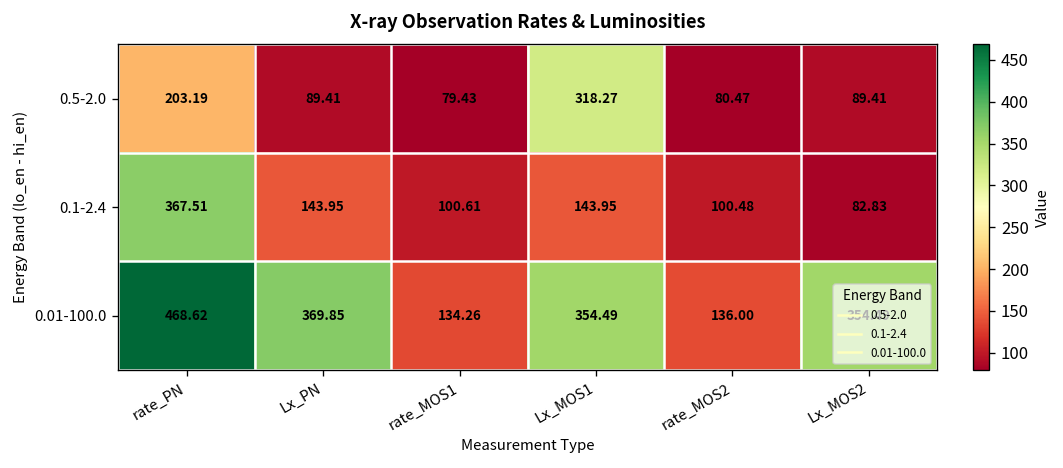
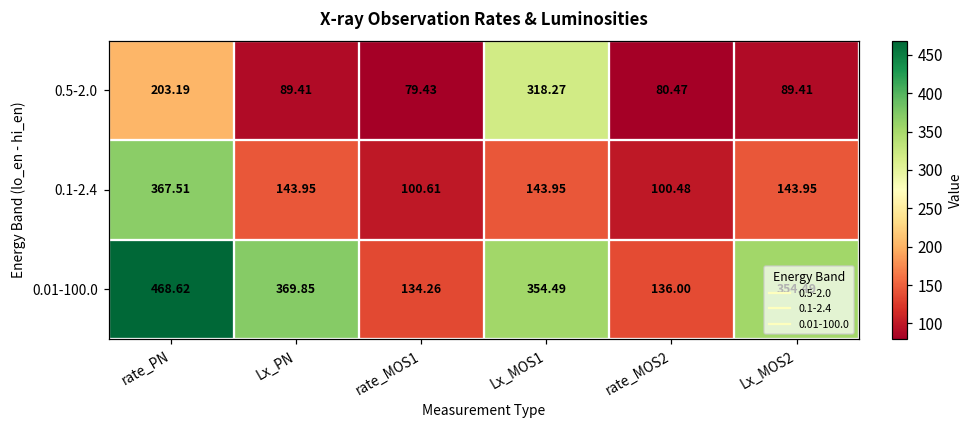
  {
    "0.5-2.0": {
      "rate_PN": 203.19,
      "Lx_PN": 89.41,
      "rate_MOS1": 79.43,
      "Lx_MOS1": 318.27,
      "rate_MOS2": 80.47,
      "Lx_MOS2": 89.41
    },
    "0.1-2.4": {
      "rate_PN": 367.51,
      "Lx_PN": 143.95,
      "rate_MOS1": 100.61,
      "Lx_MOS1": 143.95,
      "rate_MOS2": 100.48,
-     "Lx_MOS2": 82.83
+     "Lx_MOS2": 143.95
    },
    "0.01-100.0": {
      "rate_PN": 468.62,
      "Lx_PN": 369.85,
      "rate_MOS1": 134.26,
      "Lx_MOS1": 354.49,
      "rate_MOS2": 136.00
    }
  }
